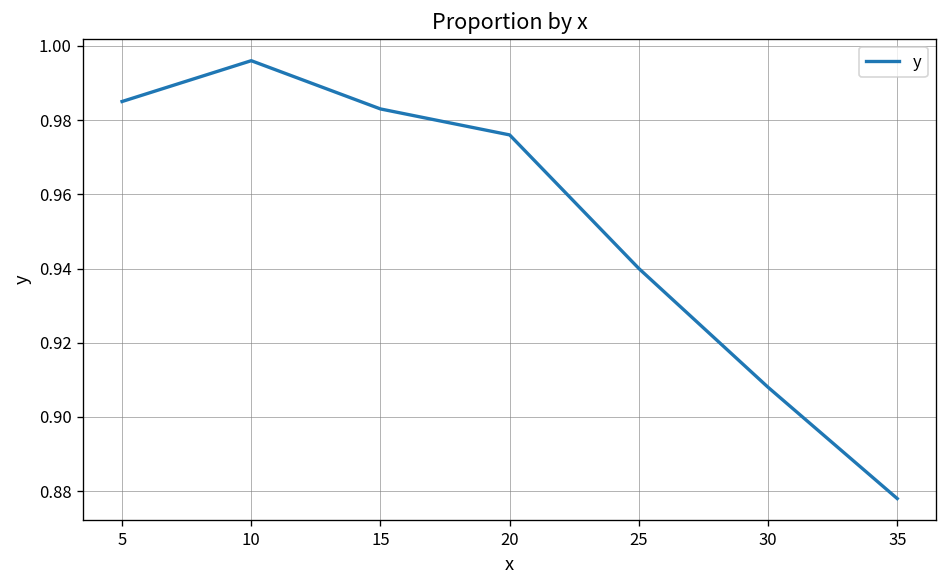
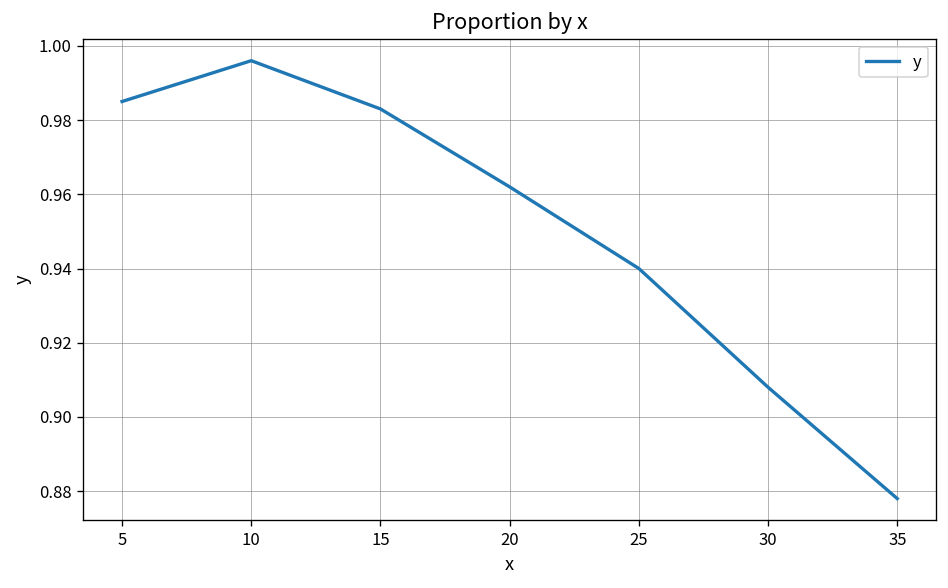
  {
    "5": 0.985,
    "10": 0.996,
    "15": 0.983,
-   "20": 0.976,
+   "20": 0.962,
    "25": 0.940,
    "30": 0.908,
    "35": 0.878
  }
